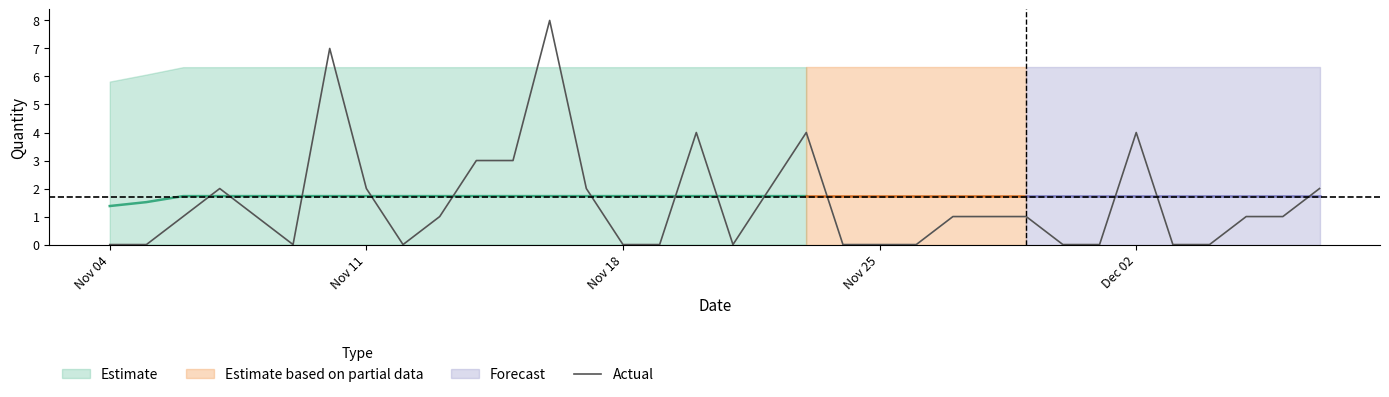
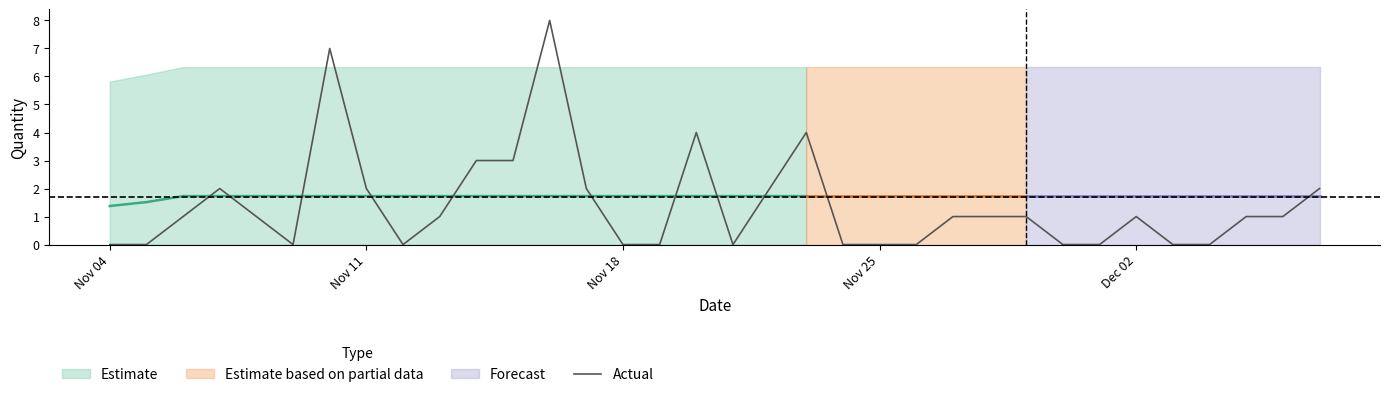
  {
    "Estimate based on partial data": {
      "Nov 25": 6.3
    },
    "Actual": {
      "Nov 04": 0,
      "Nov 11": 2,
      "Nov 18": 0,
      "Nov 25": 0,
-     "Dec 02": 4
+     "Dec 02": 1
    }
  }
